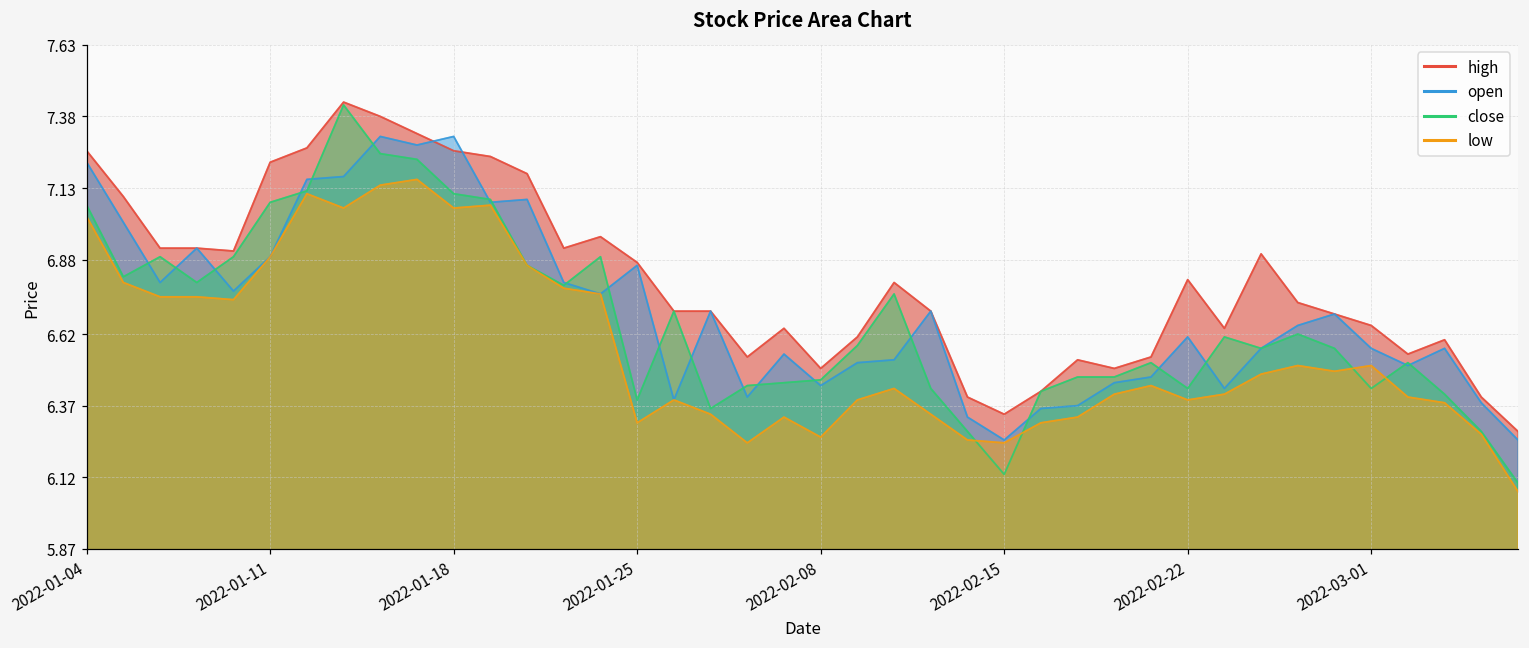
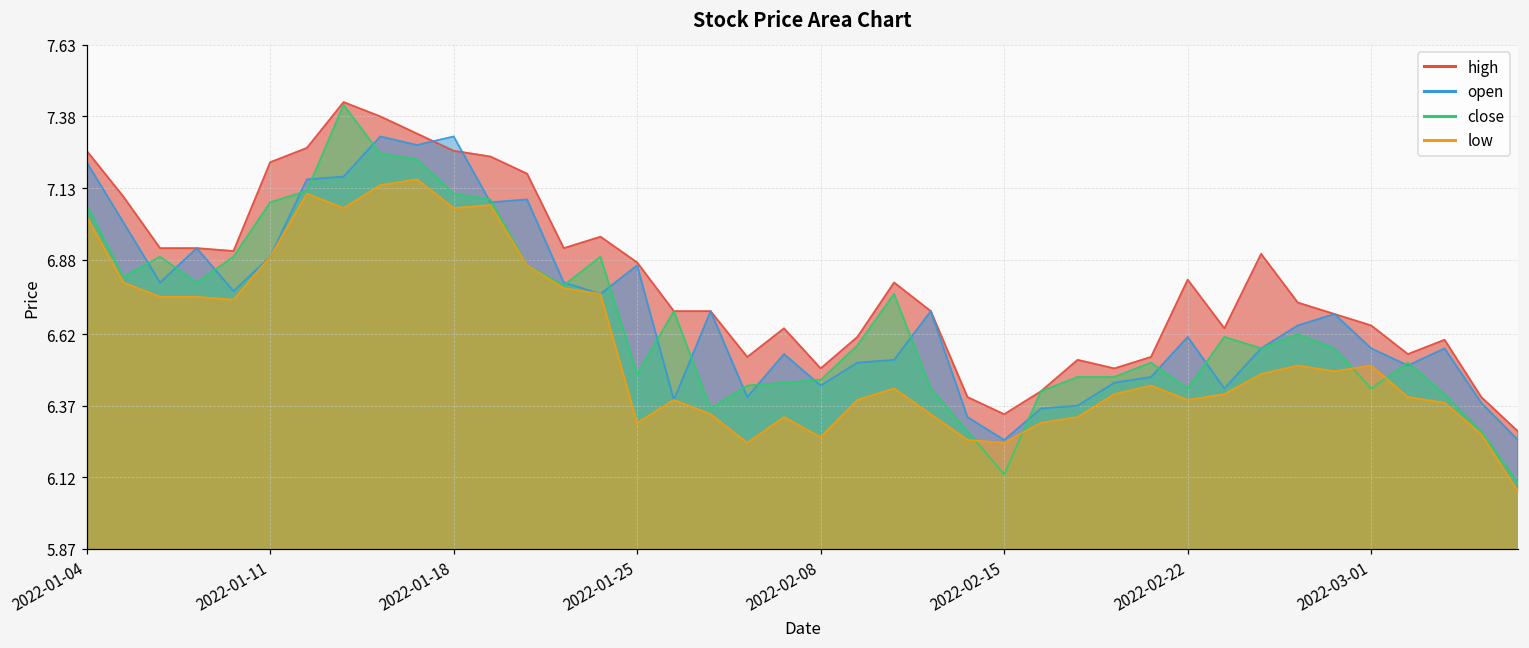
  {
    "high": {
      "2022-01-04": 7.26,
      "2022-01-11": 7.22,
      "2022-01-18": 7.26,
      "2022-01-25": 6.87,
      "2022-02-08": 6.50,
      "2022-02-15": 6.34,
      "2022-02-22": 6.81,
      "2022-03-01": 6.65
    },
    "open": {
      "2022-01-04": 7.22,
      "2022-01-18": 7.31,
      "2022-01-25": 6.86,
      "2022-02-08": 6.44,
      "2022-02-15": 6.25,
      "2022-02-22": 6.61,
      "2022-03-01": 6.57
    },
    "close": {
      "2022-01-04": 7.07,
      "2022-01-11": 7.08,
      "2022-01-18": 7.11,
-     "2022-01-25": 6.39,
+     "2022-01-25": 6.48,
      "2022-02-08": 6.46,
      "2022-02-15": 6.13,
      "2022-02-22": 6.43,
      "2022-03-01": 6.43
    },
    "low": {
      "2022-01-04": 7.03,
      "2022-01-18": 7.06,
      "2022-01-25": 6.31,
      "2022-02-08": 6.26,
      "2022-02-15": 6.24,
      "2022-02-22": 6.39,
      "2022-03-01": 6.51
    }
  }
